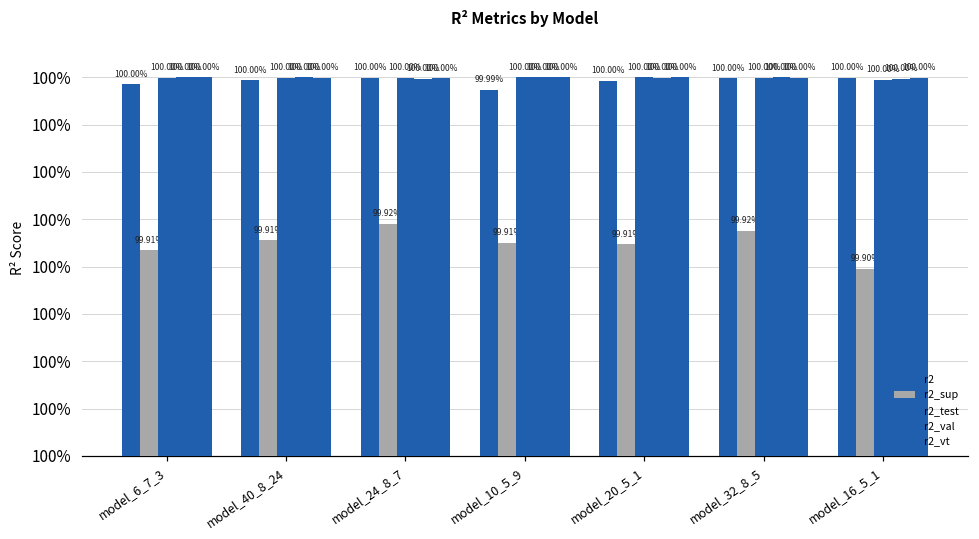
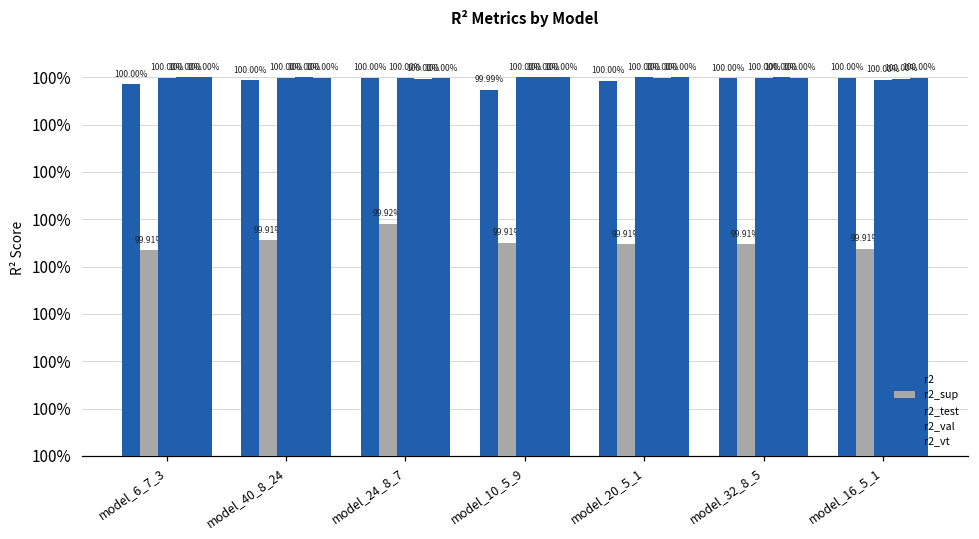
  {
    "r2_sup": {
      "model_6_7_3": "99.91%",
      "model_40_8_24": "99.91%",
      "model_24_8_7": "99.92%",
      "model_10_5_9": "99.91%",
      "model_20_5_1": "99.91%",
-     "model_32_8_5": "99.92%",
-     "model_16_5_1": "99.90%"
+     "model_32_8_5": "99.91%",
+     "model_16_5_1": "99.91%"
    }
  }
